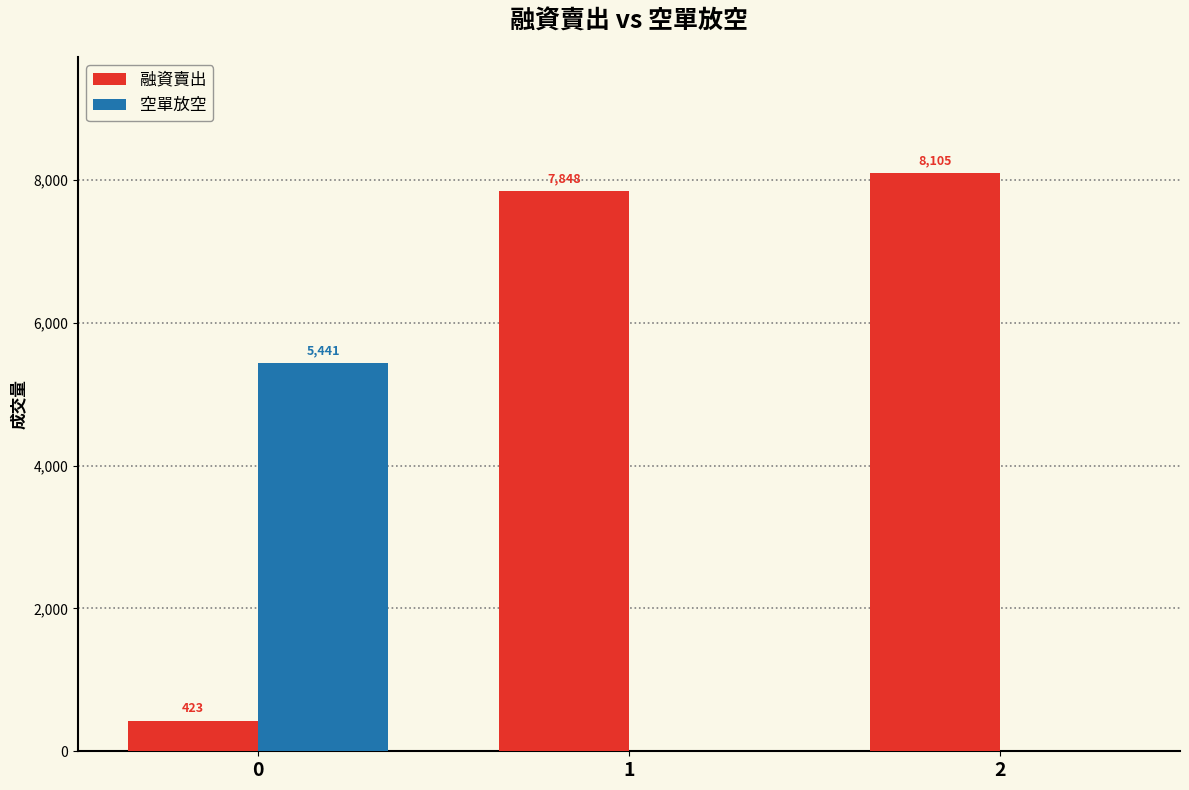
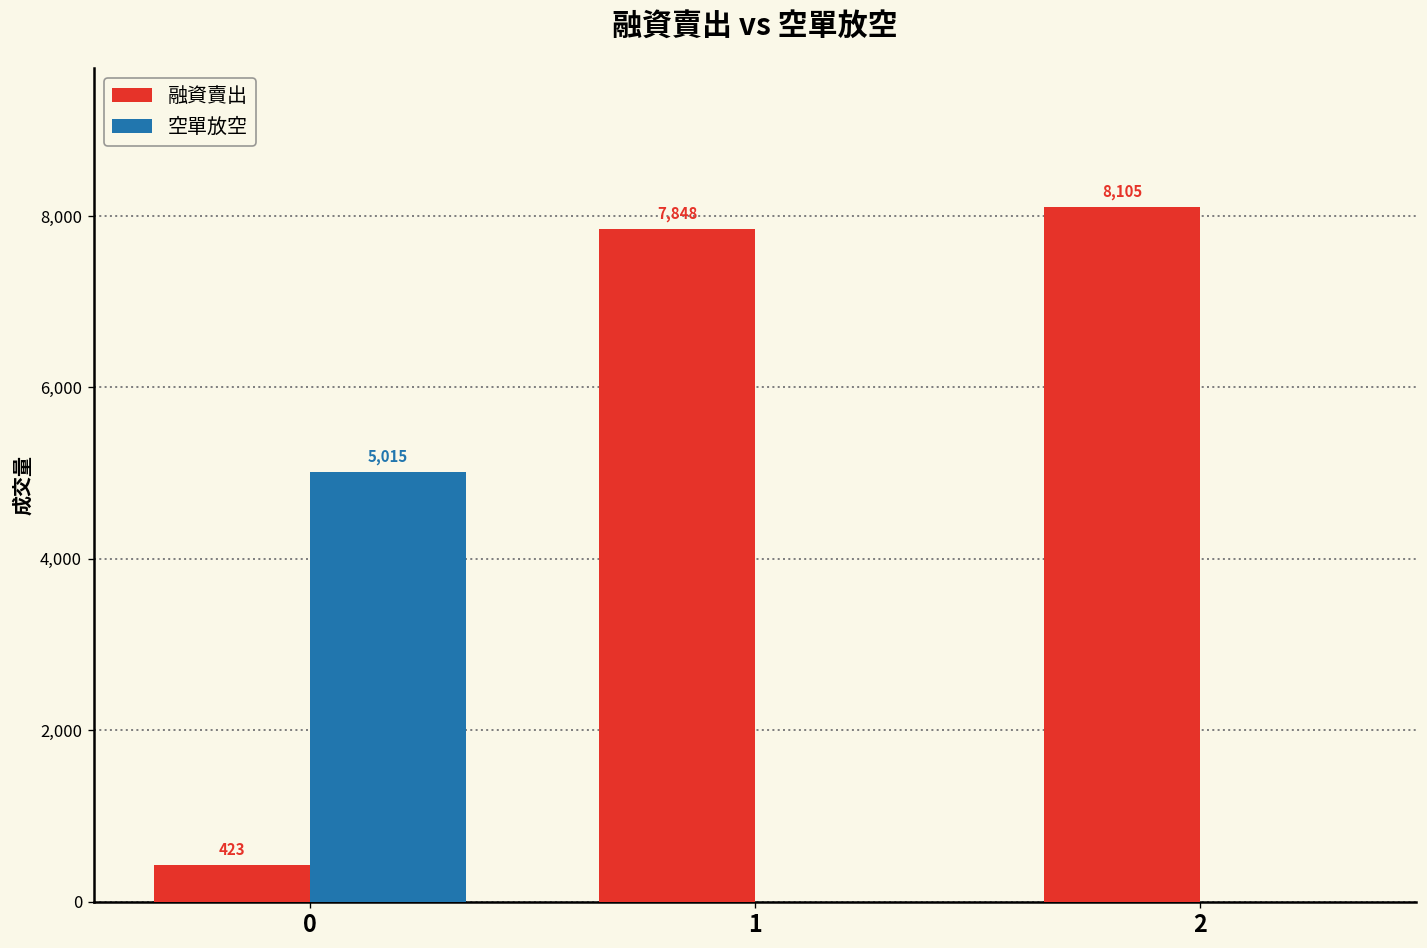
  {
    "融資賣出": {
      "0": "423",
      "1": "7,848",
      "2": "8,105"
    },
    "空單放空": {
-     "0": "5,441"
+     "0": "5,015"
    }
  }
